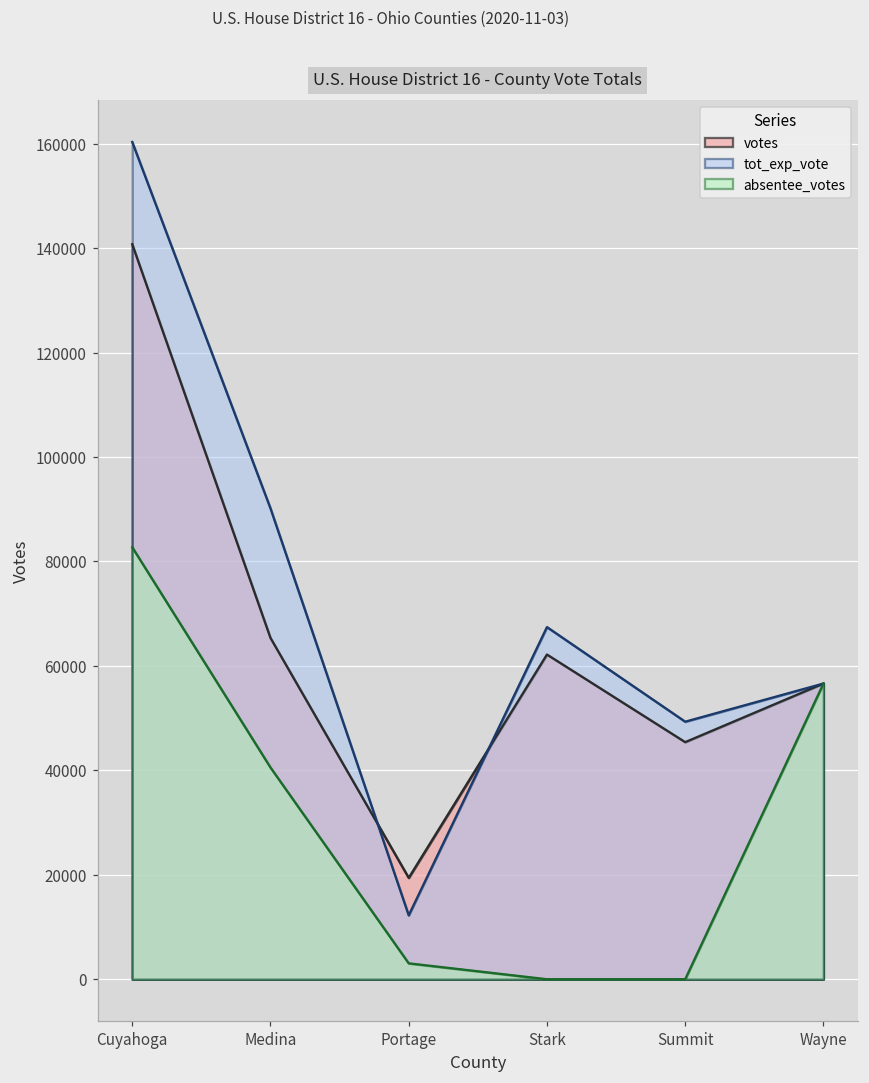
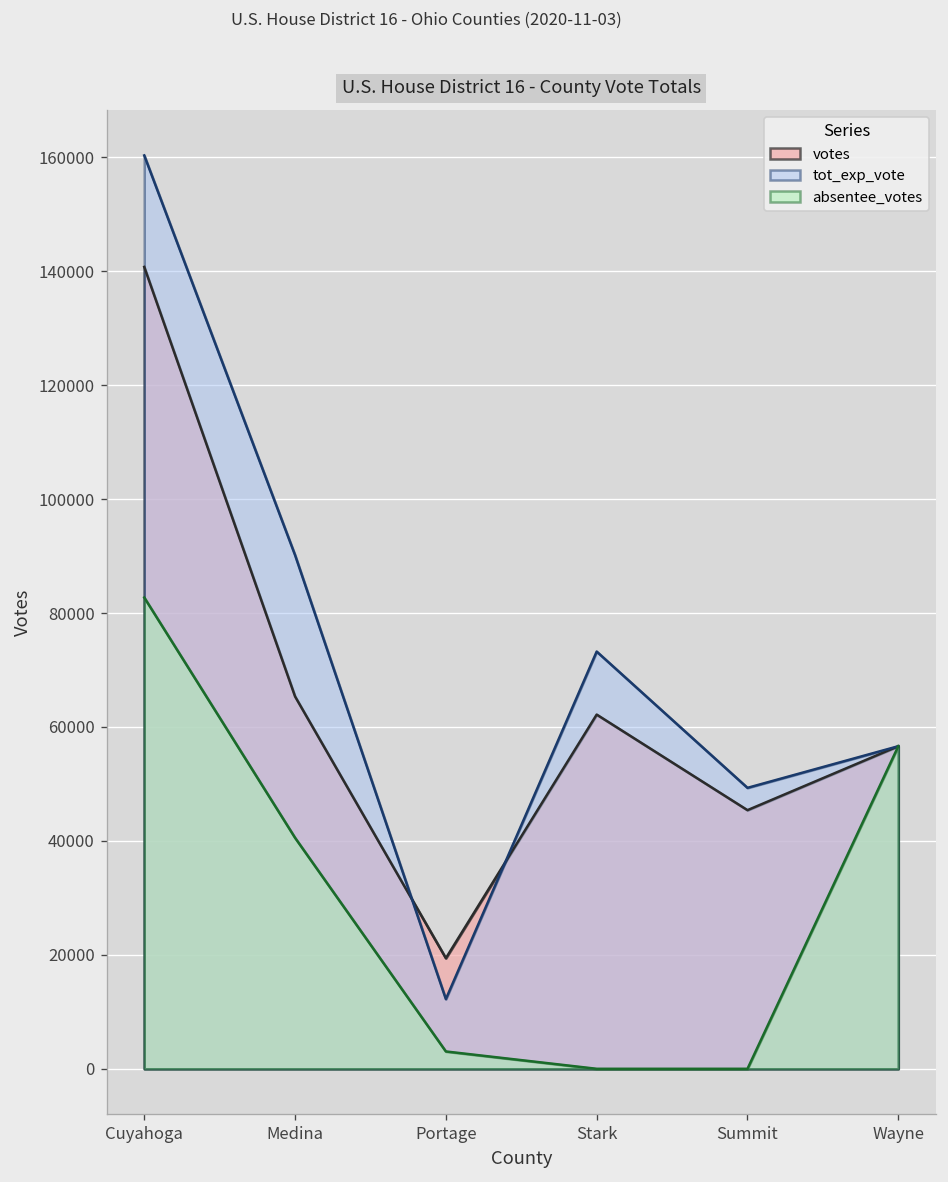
  {
    "votes": {
      "Cuyahoga": 141000,
      "Medina": 65000,
      "Portage": 19000,
      "Stark": 62000,
      "Summit": 45000
    },
    "tot_exp_vote": {
      "Cuyahoga": 160000,
      "Medina": 90000,
      "Portage": 12000,
-     "Stark": 67000,
+     "Stark": 73000,
      "Summit": 49000
    },
    "absentee_votes": {
      "Cuyahoga": 83000,
      "Medina": 41000,
      "Portage": 3000,
      "Stark": 0,
      "Summit": 0
    }
  }
